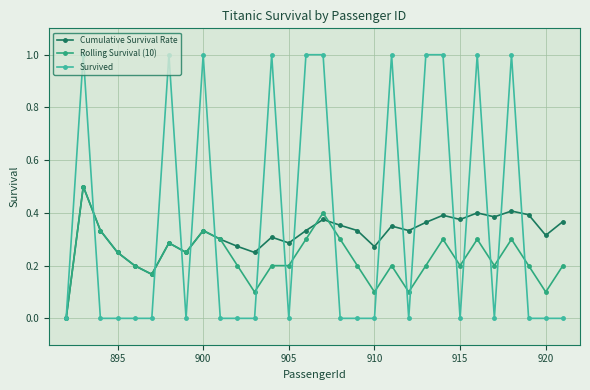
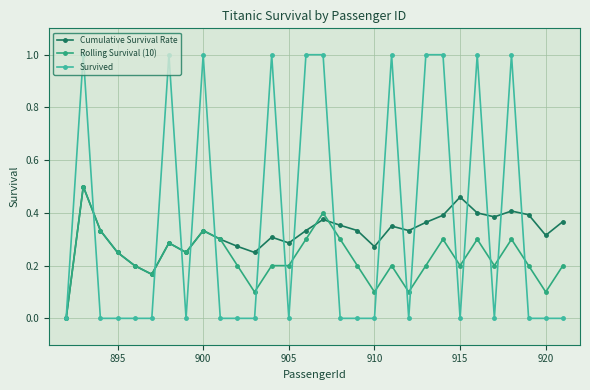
  {
    "Cumulative Survival Rate": {
      "905": 0.29,
      "910": 0.27,
-     "915": 0.38,
+     "915": 0.46,
      "920": 0.32
    }
  }
